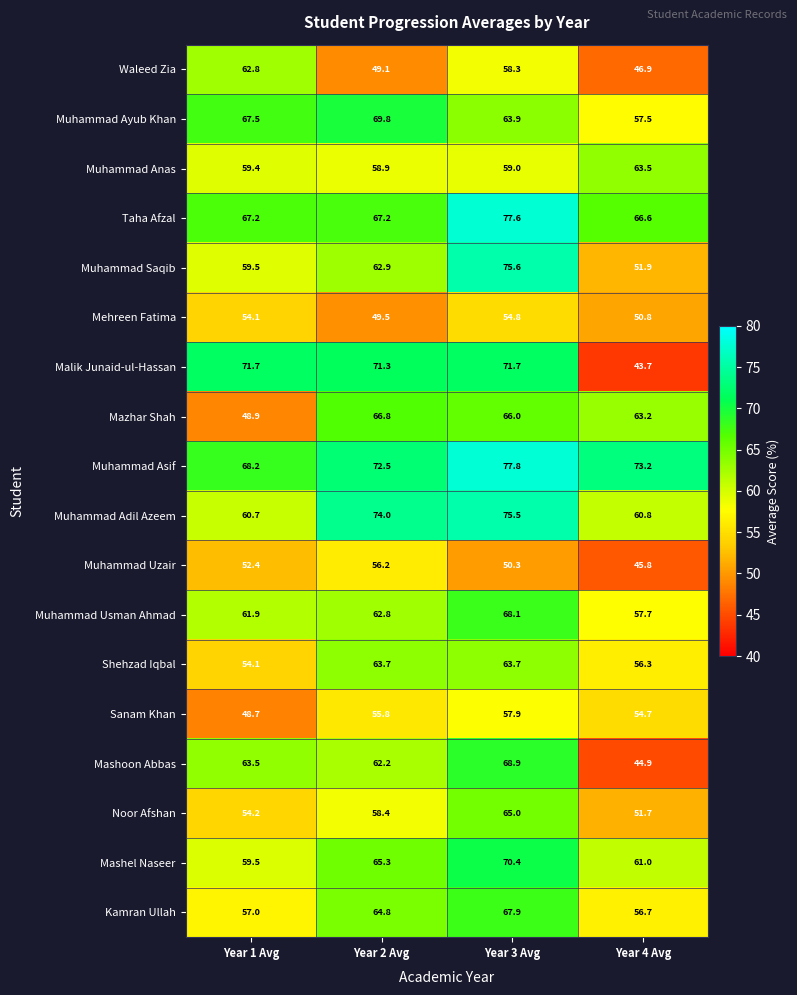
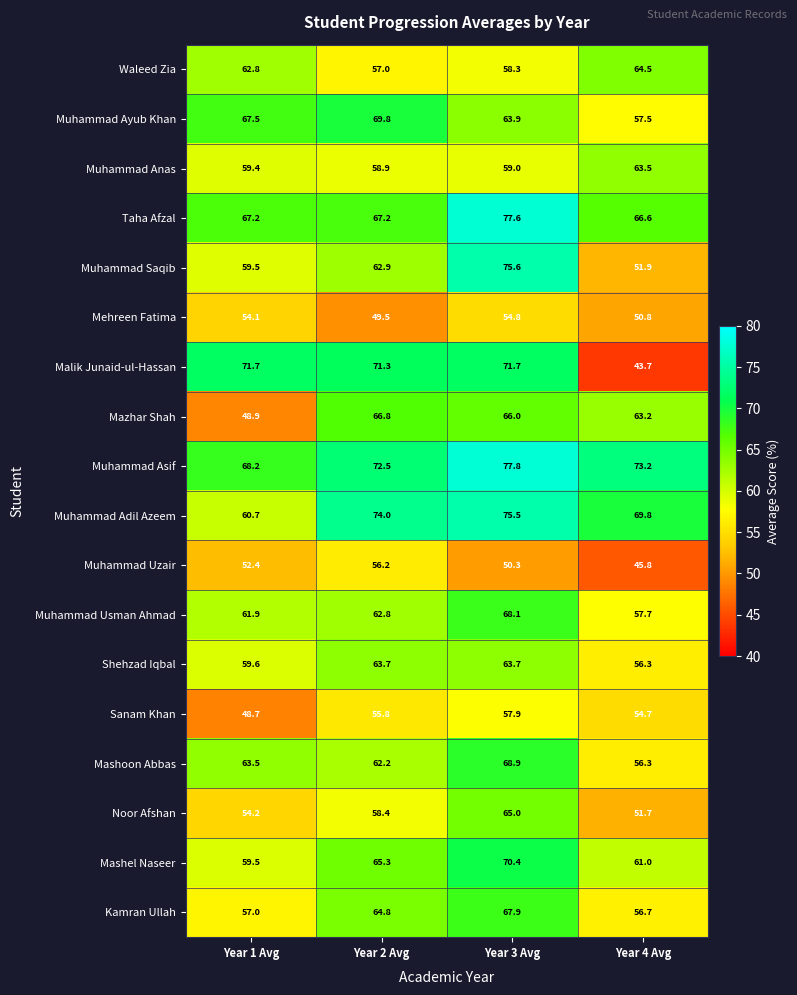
  {
    "Waleed Zia": {
      "Year 1 Avg": 62.8,
-     "Year 2 Avg": 49.1,
+     "Year 2 Avg": 57.0,
      "Year 3 Avg": 58.3,
-     "Year 4 Avg": 46.9
+     "Year 4 Avg": 64.5
    },
    "Muhammad Ayub Khan": {
      "Year 1 Avg": 67.5,
      "Year 2 Avg": 69.8,
      "Year 3 Avg": 63.9,
      "Year 4 Avg": 57.5
    },
    "Muhammad Anas": {
      "Year 1 Avg": 59.4,
      "Year 2 Avg": 58.9,
      "Year 3 Avg": 59.0,
      "Year 4 Avg": 63.5
    },
    "Taha Afzal": {
      "Year 1 Avg": 67.2,
      "Year 2 Avg": 67.2,
      "Year 3 Avg": 77.6,
      "Year 4 Avg": 66.6
    },
    "Muhammad Saqib": {
      "Year 1 Avg": 59.5,
      "Year 2 Avg": 62.9,
      "Year 3 Avg": 75.6,
      "Year 4 Avg": 51.9
    },
    "Mehreen Fatima": {
      "Year 1 Avg": 54.1,
      "Year 2 Avg": 49.5,
      "Year 3 Avg": 54.8,
      "Year 4 Avg": 50.8
    },
    "Malik Junaid-ul-Hassan": {
      "Year 1 Avg": 71.7,
      "Year 2 Avg": 71.3,
      "Year 3 Avg": 71.7,
      "Year 4 Avg": 43.7
    },
    "Mazhar Shah": {
      "Year 1 Avg": 48.9,
      "Year 2 Avg": 66.8,
      "Year 3 Avg": 66.0,
      "Year 4 Avg": 63.2
    },
    "Muhammad Asif": {
      "Year 1 Avg": 68.2,
      "Year 2 Avg": 72.5,
      "Year 3 Avg": 77.8,
      "Year 4 Avg": 73.2
    },
    "Muhammad Adil Azeem": {
      "Year 1 Avg": 60.7,
      "Year 2 Avg": 74.0,
      "Year 3 Avg": 75.5,
-     "Year 4 Avg": 60.8
+     "Year 4 Avg": 69.8
    },
    "Muhammad Uzair": {
      "Year 1 Avg": 52.4,
      "Year 2 Avg": 56.2,
      "Year 3 Avg": 50.3,
      "Year 4 Avg": 45.8
    },
    "Muhammad Usman Ahmad": {
      "Year 1 Avg": 61.9,
      "Year 2 Avg": 62.8,
      "Year 3 Avg": 68.1,
      "Year 4 Avg": 57.7
    },
    "Shehzad Iqbal": {
-     "Year 1 Avg": 54.1,
+     "Year 1 Avg": 59.6,
      "Year 2 Avg": 63.7,
      "Year 3 Avg": 63.7,
      "Year 4 Avg": 56.3
    },
    "Sanam Khan": {
      "Year 1 Avg": 48.7,
      "Year 2 Avg": 55.8,
      "Year 3 Avg": 57.9,
      "Year 4 Avg": 54.7
    },
    "Mashoon Abbas": {
      "Year 1 Avg": 63.5,
      "Year 2 Avg": 62.2,
      "Year 3 Avg": 68.9,
-     "Year 4 Avg": 44.9
+     "Year 4 Avg": 56.3
    },
    "Noor Afshan": {
      "Year 1 Avg": 54.2,
      "Year 2 Avg": 58.4,
      "Year 3 Avg": 65.0,
      "Year 4 Avg": 51.7
    },
    "Mashel Naseer": {
      "Year 1 Avg": 59.5,
      "Year 2 Avg": 65.3,
      "Year 3 Avg": 70.4,
      "Year 4 Avg": 61.0
    },
    "Kamran Ullah": {
      "Year 1 Avg": 57.0,
      "Year 2 Avg": 64.8,
      "Year 3 Avg": 67.9,
      "Year 4 Avg": 56.7
    }
  }
